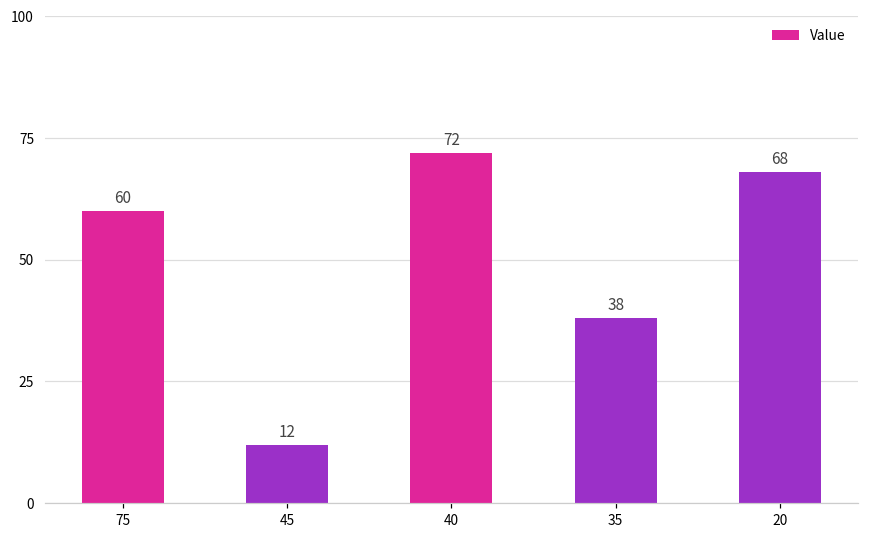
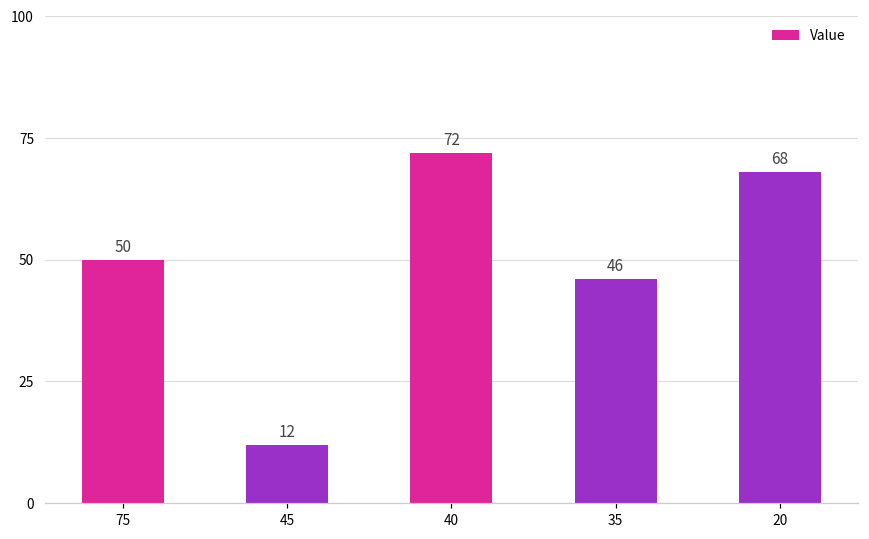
  {
-   "75": 60,
+   "75": 50,
    "45": 12,
    "40": 72,
-   "35": 38,
+   "35": 46,
    "20": 68
  }
